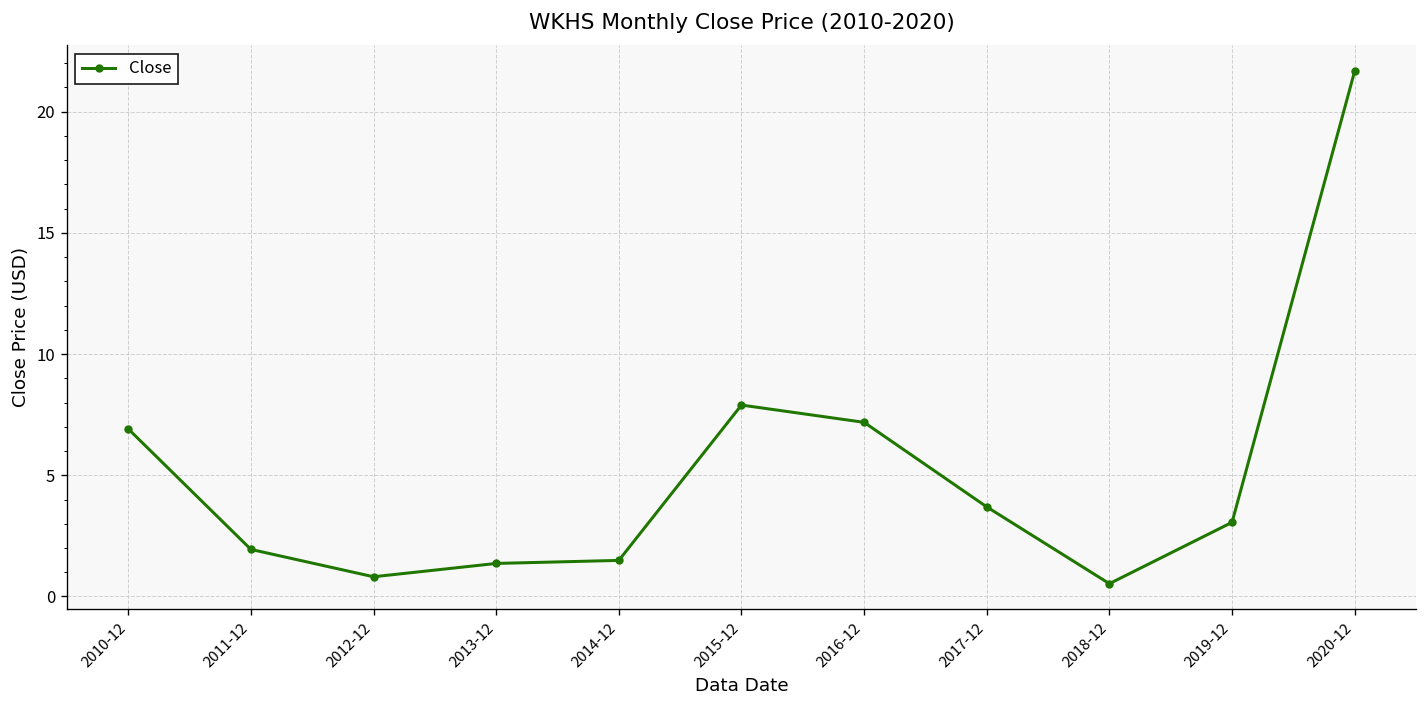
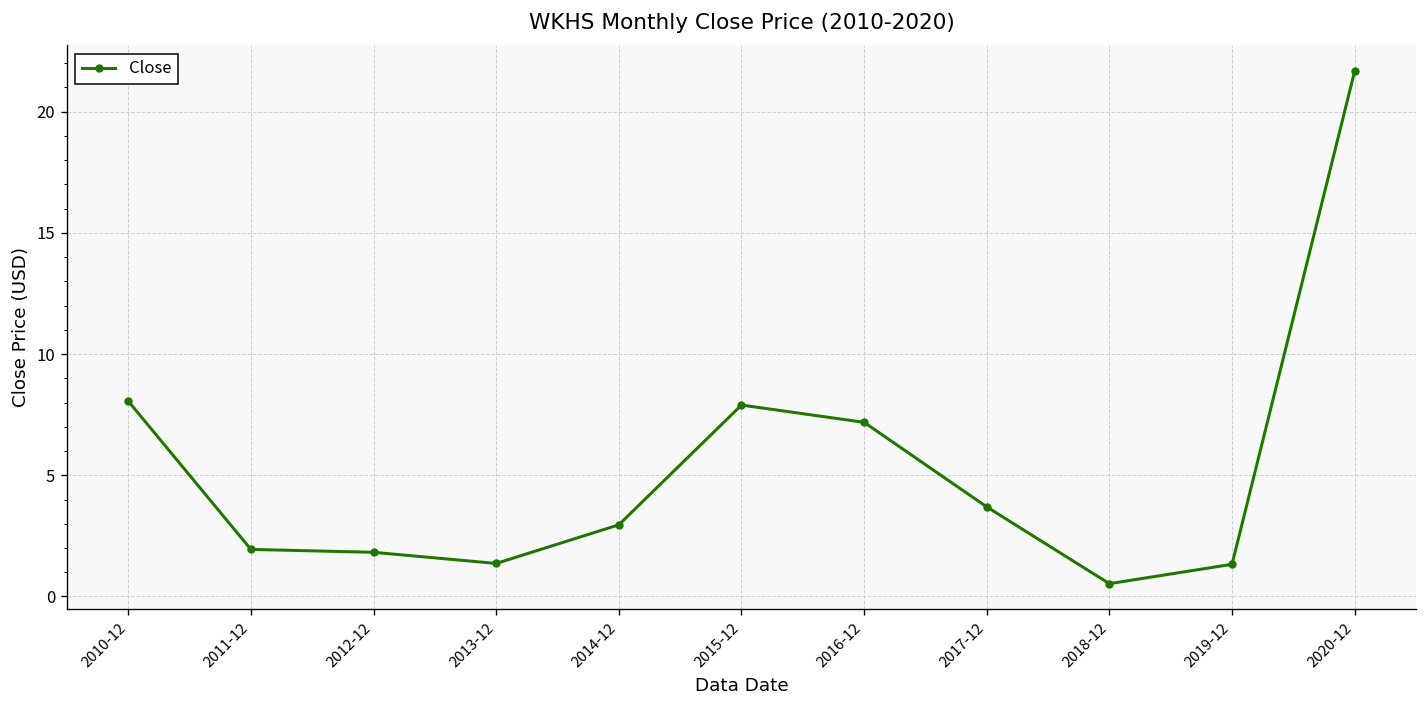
  {
-   "2010-12": 6.9,
+   "2010-12": 8.1,
    "2011-12": 1.9,
-   "2012-12": 0.8,
+   "2012-12": 1.8,
    "2013-12": 1.4,
-   "2014-12": 1.5,
+   "2014-12": 3.0,
    "2015-12": 7.9,
    "2016-12": 7.2,
    "2017-12": 3.7,
    "2018-12": 0.5,
-   "2019-12": 3.1,
+   "2019-12": 1.3,
    "2020-12": 21.7
  }
